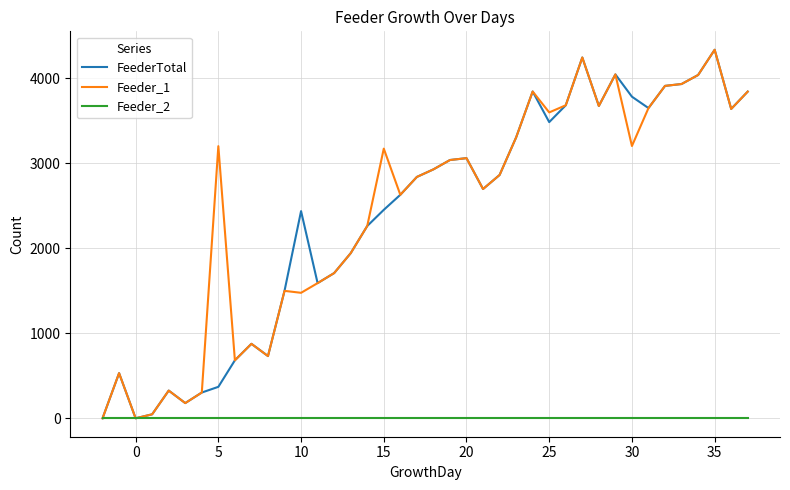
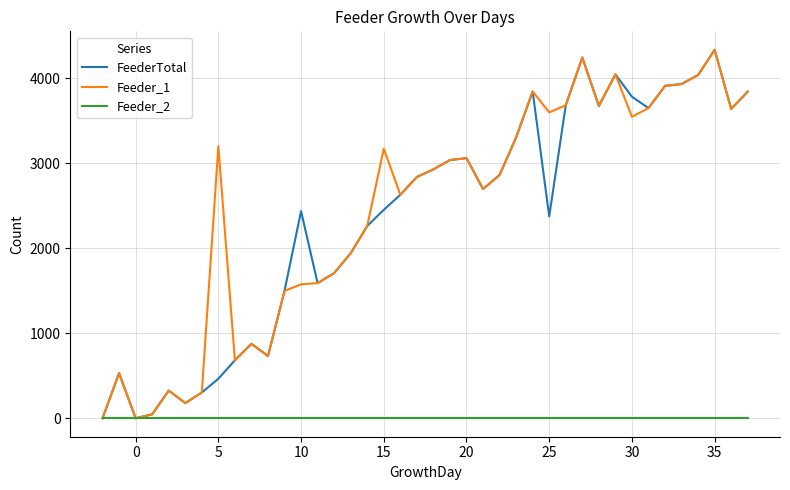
  {
    "FeederTotal": {
-     "5": 400,
+     "5": 500,
      "10": 2400,
      "15": 2500,
-     "25": 3500,
+     "25": 2400,
      "30": 3800
    },
    "Feeder_1": {
      "5": 3200,
-     "10": 1500,
+     "10": 1600,
      "15": 3200,
      "25": 3600,
-     "30": 3200
+     "30": 3500
    },
    "Feeder_2": {
      "5": 0,
      "10": 0,
      "15": 0,
      "20": 0,
      "25": 0,
      "30": 0,
      "35": 0
    }
  }
